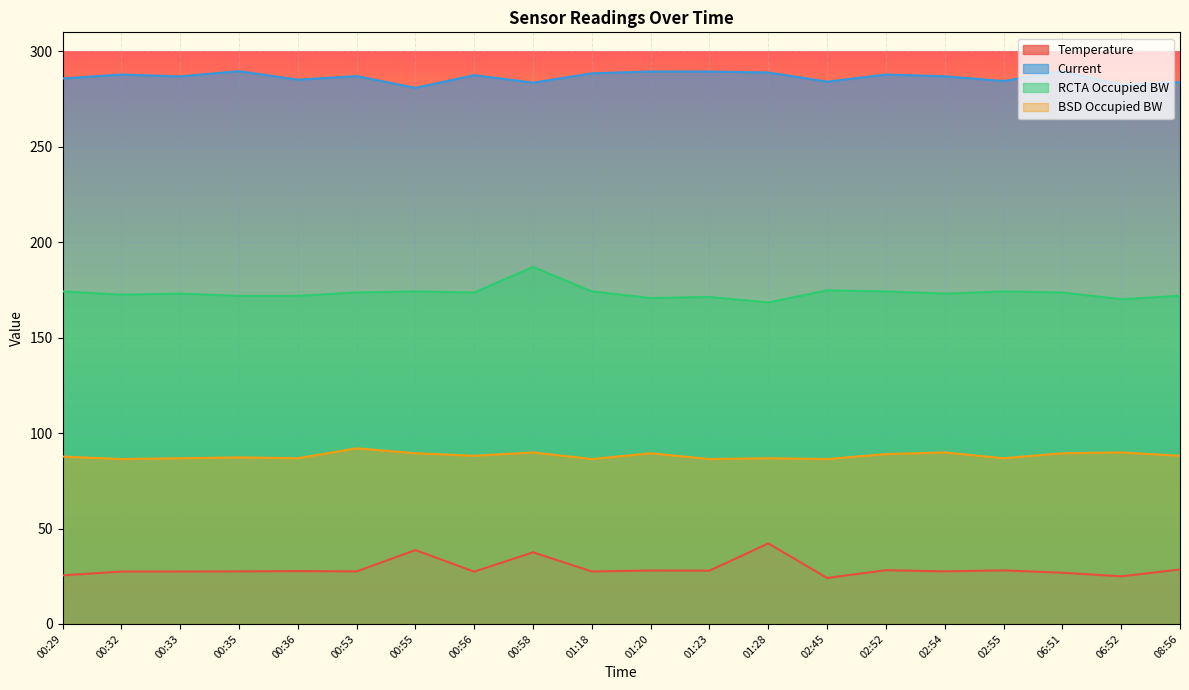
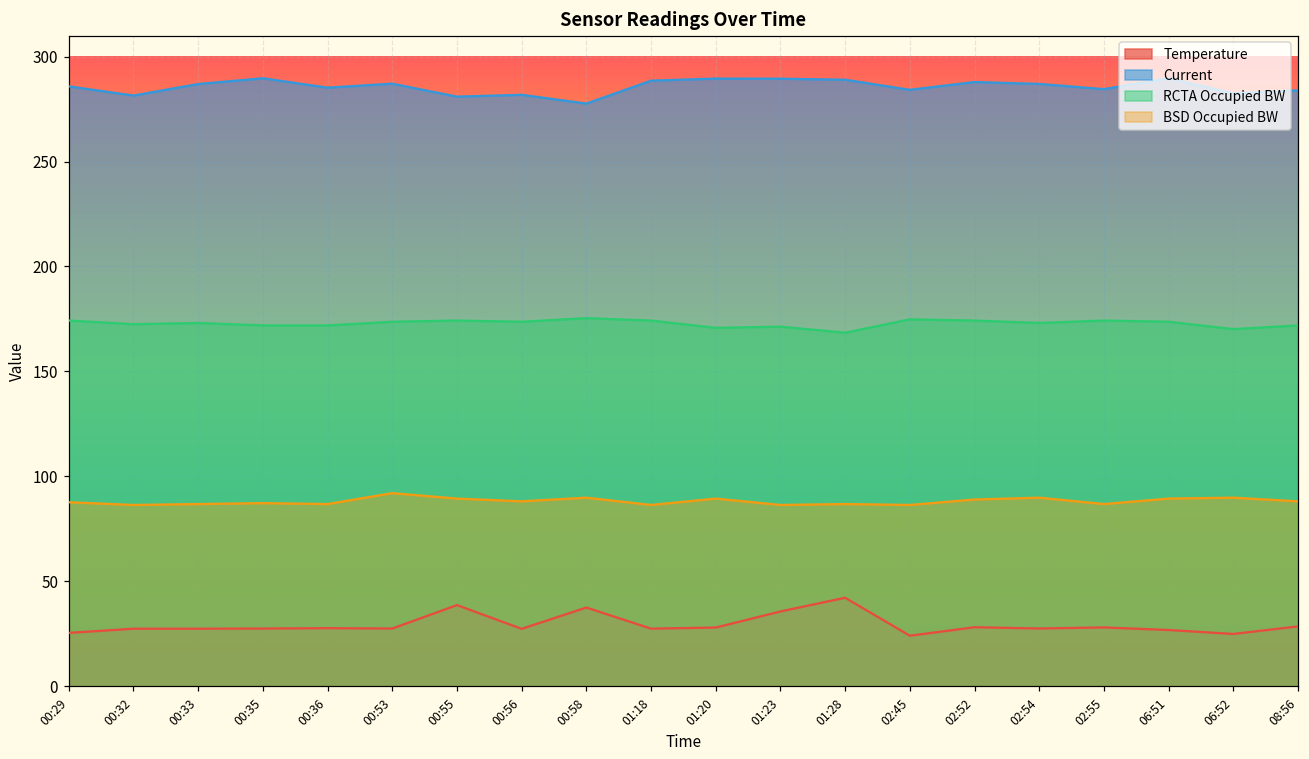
  {
    "Temperature": {
      "00:29": 25,
      "00:32": 27,
      "00:33": 27,
      "00:35": 28,
      "00:36": 28,
      "00:53": 28,
      "00:55": 39,
      "00:56": 27,
      "00:58": 38,
      "01:18": 27,
      "01:20": 28,
-     "01:23": 28,
+     "01:23": 36,
      "01:28": 42,
      "02:45": 24,
      "02:52": 28,
      "02:54": 28,
      "02:55": 28,
      "06:51": 27,
      "06:52": 25,
      "08:56": 29
    },
    "Current": {
      "00:29": 286,
-     "00:32": 288,
+     "00:32": 281,
      "00:33": 287,
      "00:35": 290,
      "00:36": 285,
      "00:53": 287,
      "00:55": 281,
-     "00:56": 288,
-     "00:58": 284,
+     "00:56": 282,
+     "00:58": 278,
      "01:18": 289,
      "01:20": 290,
      "01:23": 289,
      "01:28": 289,
      "02:45": 284,
      "02:52": 288,
      "02:54": 287,
      "02:55": 284,
      "08:56": 284
    },
    "RCTA Occupied BW": {
      "00:29": 174,
      "00:32": 173,
      "00:33": 173,
      "00:35": 172,
      "00:36": 172,
      "00:53": 174,
      "00:55": 174,
      "00:56": 174,
-     "00:58": 187,
+     "00:58": 175,
      "01:18": 174,
      "01:20": 171,
      "01:23": 171,
      "01:28": 168,
      "02:45": 175,
      "02:52": 174,
      "02:54": 173,
      "02:55": 174,
      "06:51": 174,
      "06:52": 170,
      "08:56": 172
    },
    "BSD Occupied BW": {
      "00:29": 88,
      "00:32": 86,
      "00:33": 87,
      "00:35": 87,
      "00:36": 87,
      "00:53": 92,
      "00:55": 89,
      "00:56": 88,
      "00:58": 90,
      "01:18": 86,
      "01:20": 89,
      "01:23": 86,
      "01:28": 87,
      "02:45": 86,
      "02:52": 89,
      "02:54": 90,
      "02:55": 87,
      "06:51": 89,
      "06:52": 90,
      "08:56": 88
    }
  }
